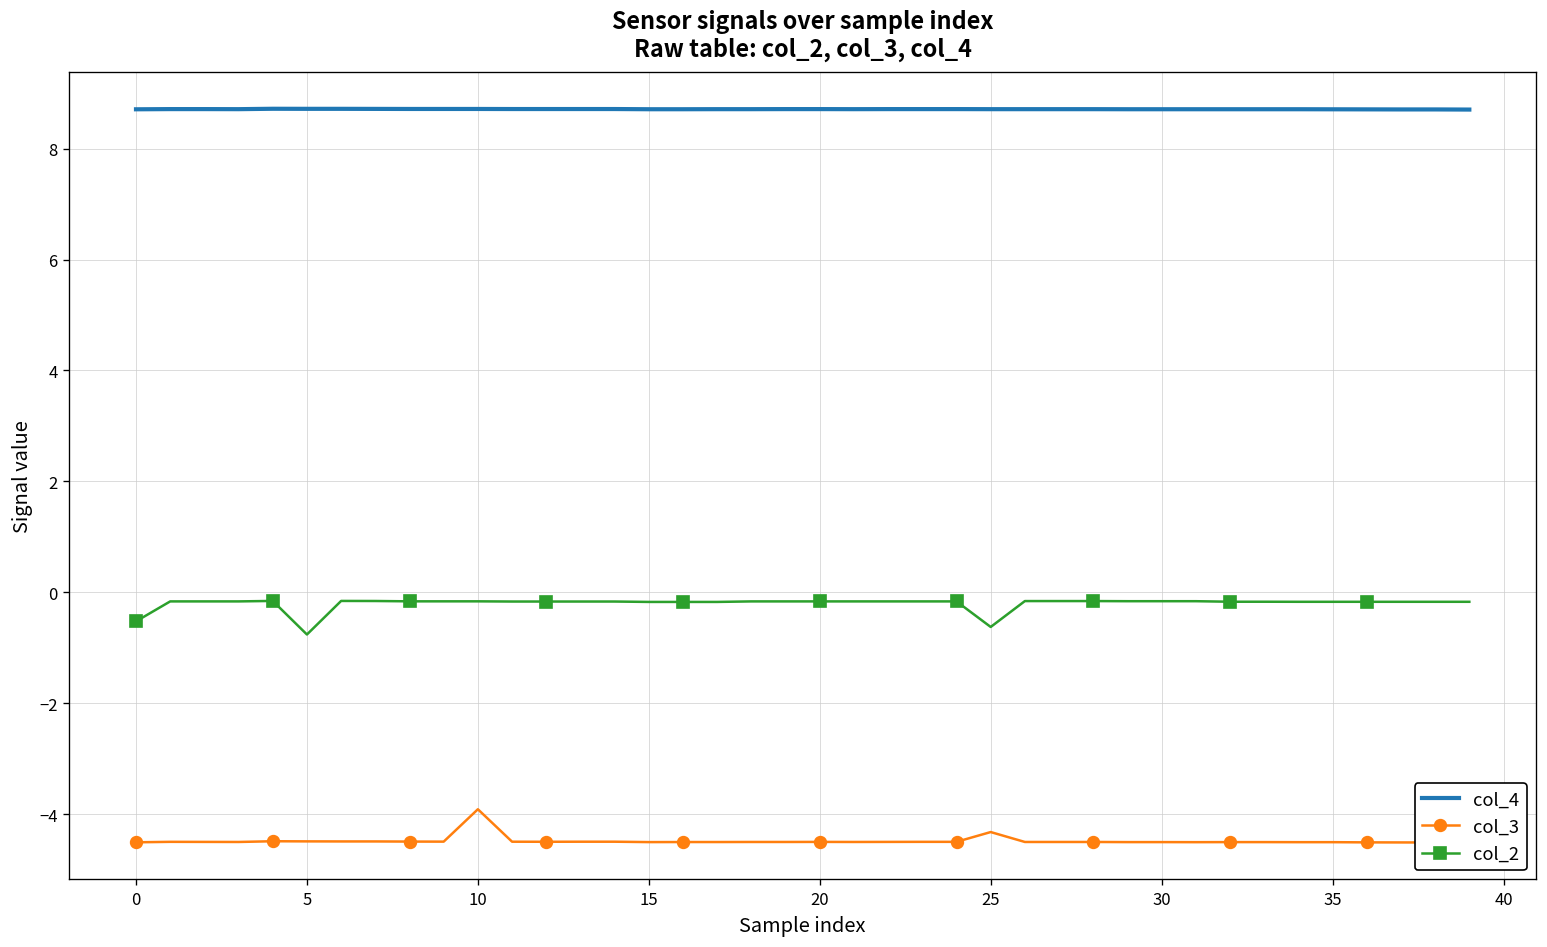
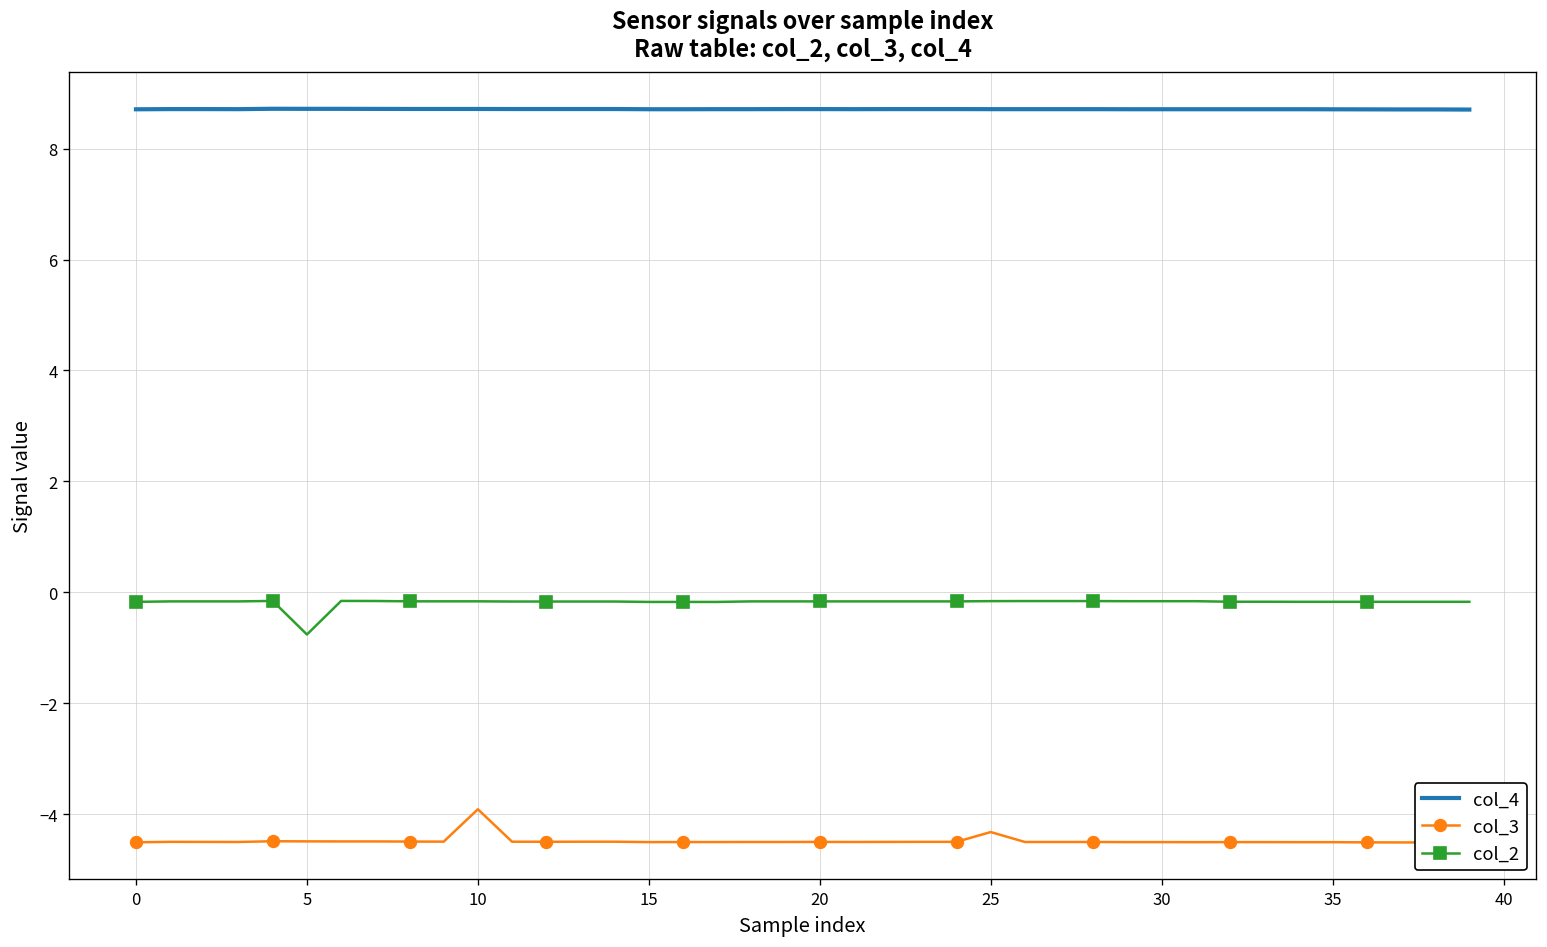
  {
    "col_4": {
      "0": 8.7,
      "5": 8.7,
      "10": 8.7,
      "15": 8.7,
      "20": 8.7,
      "25": 8.7,
      "30": 8.7,
      "35": 8.7
    },
    "col_3": {
      "0": -4.5,
      "5": -4.5,
      "10": -3.9,
      "15": -4.5,
      "20": -4.5,
      "25": -4.3,
      "30": -4.5,
      "35": -4.5
    },
    "col_2": {
-     "0": -0.5,
+     "0": -0.2,
      "5": -0.8,
      "10": -0.2,
      "15": -0.2,
      "20": -0.2,
-     "25": -0.6,
+     "25": -0.2,
      "30": -0.2,
      "35": -0.2
    }
  }
